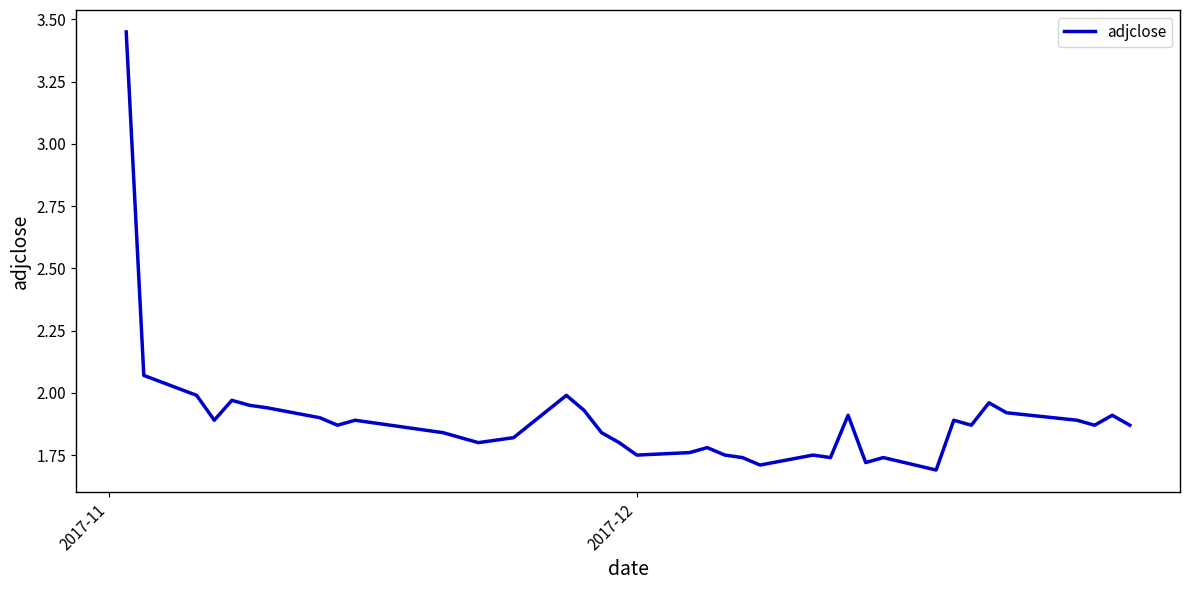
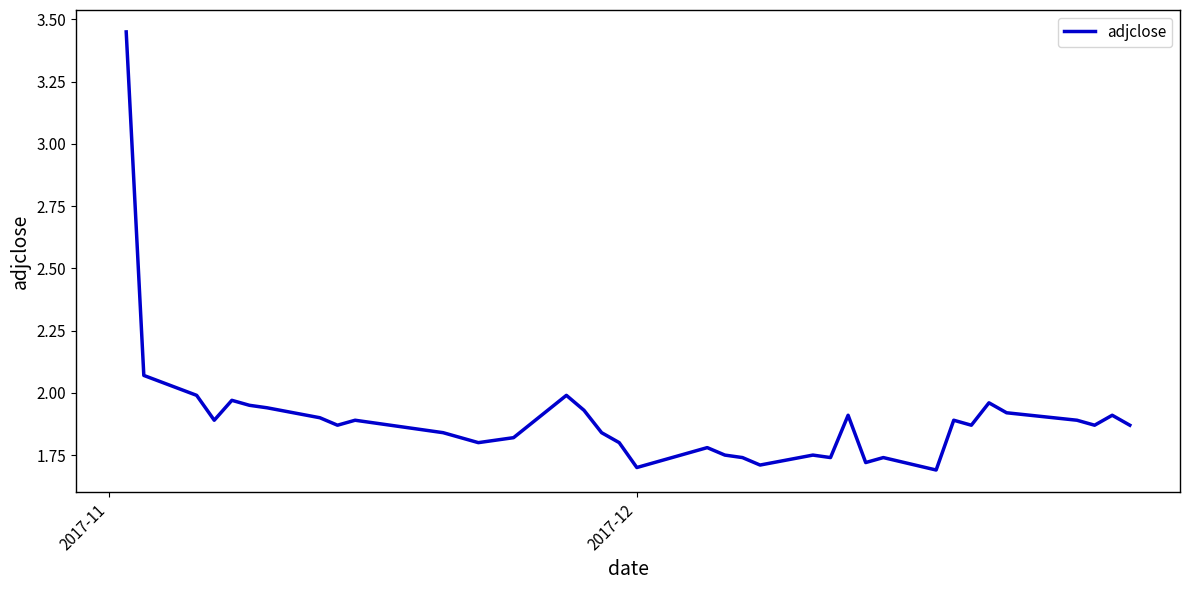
  {
-   "2017-12": 1.75
+   "2017-12": 1.70
  }
